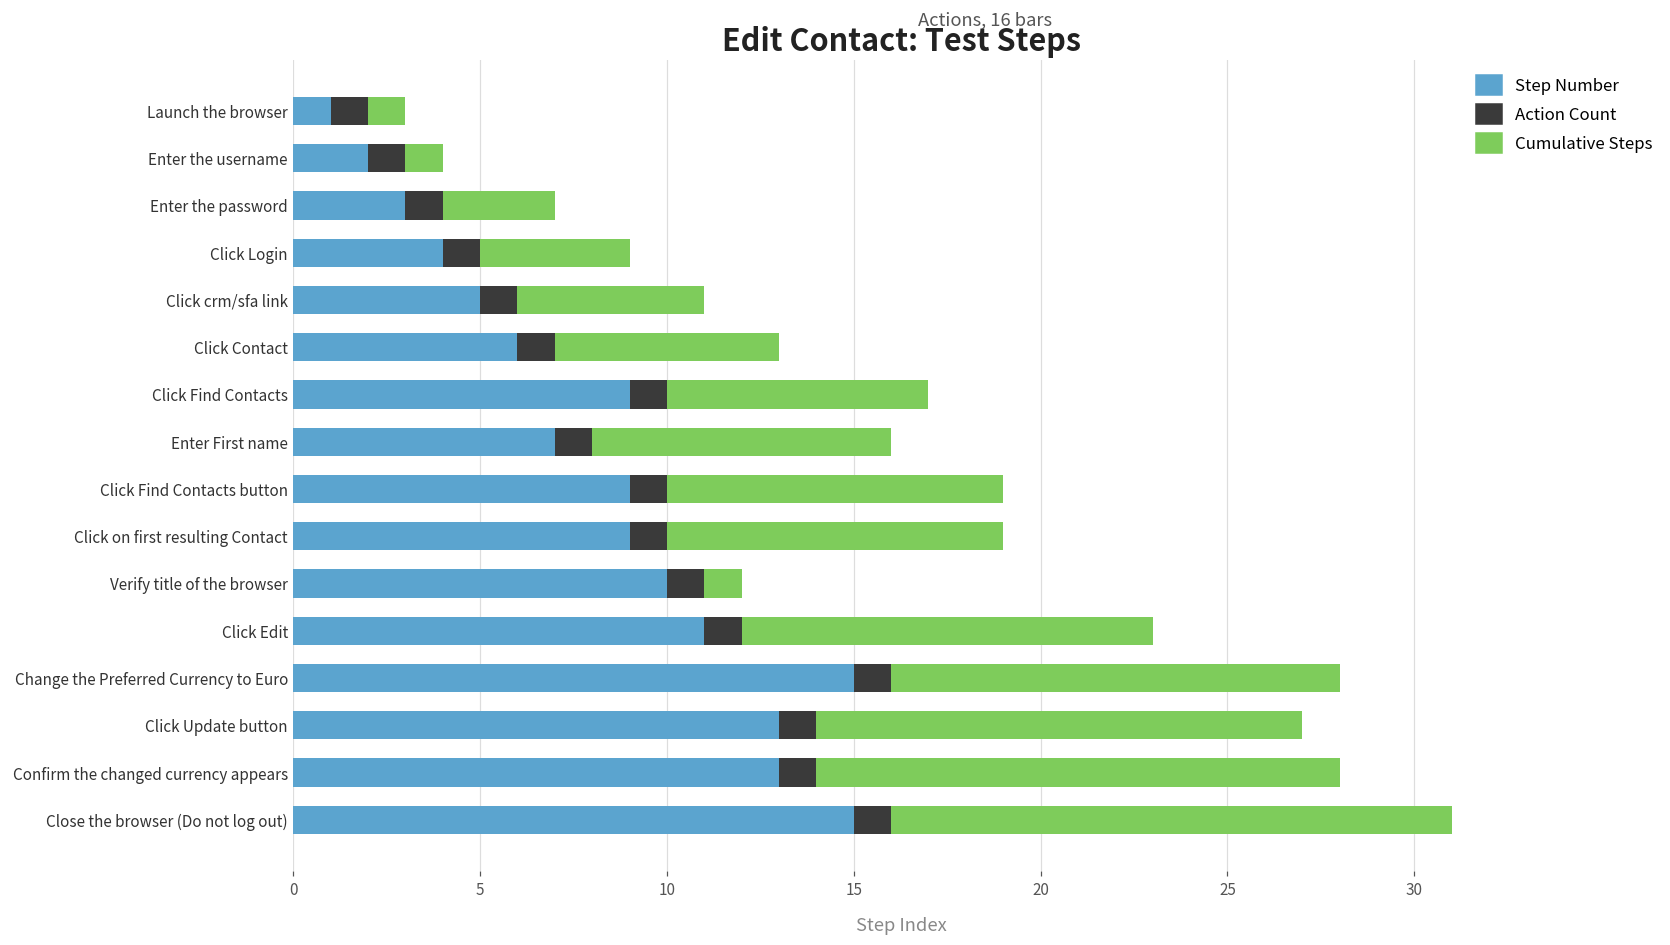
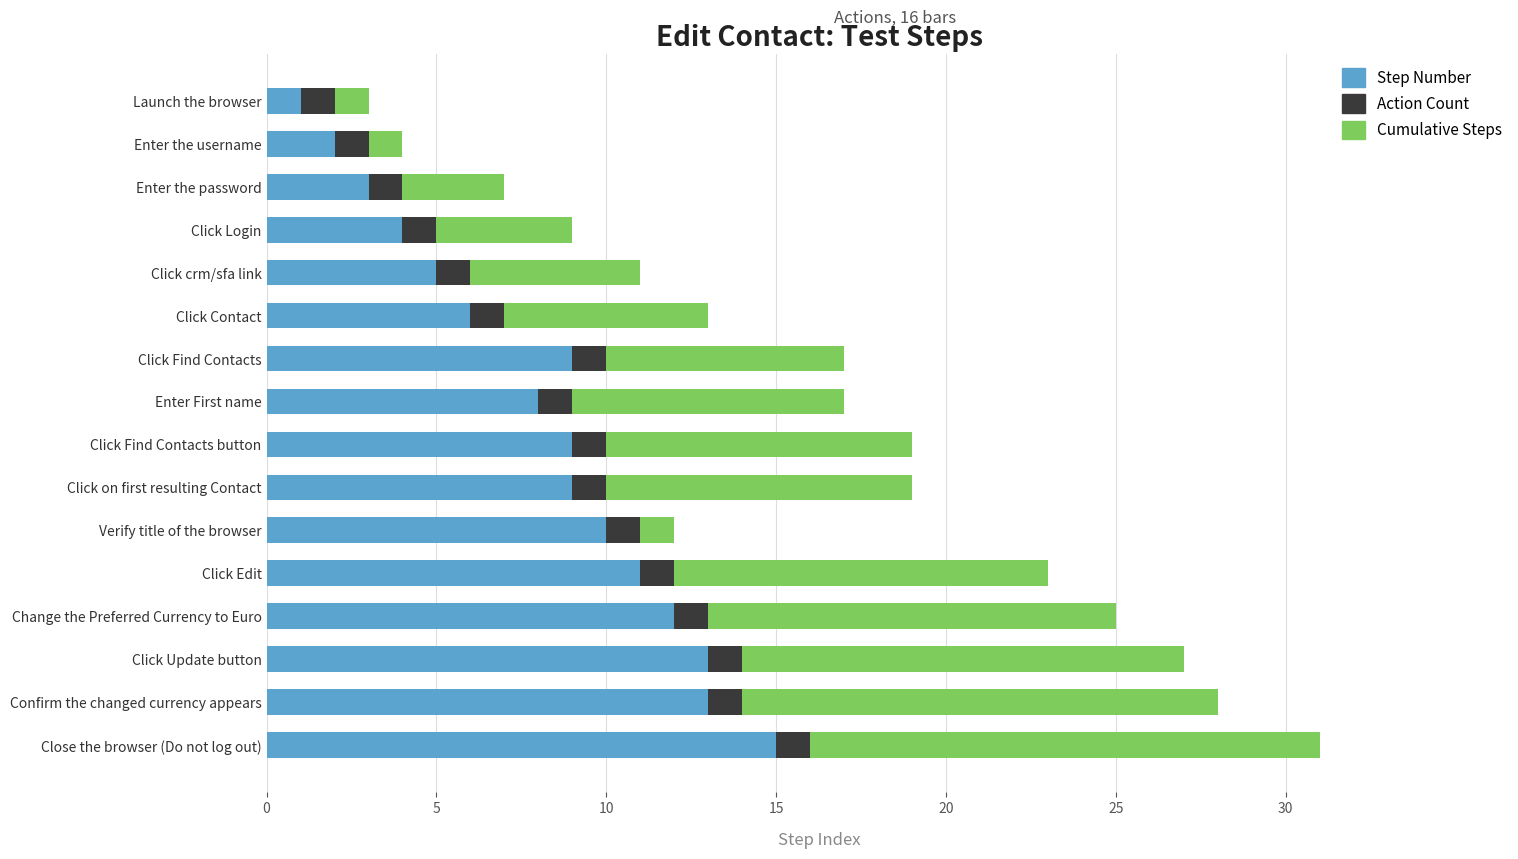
  {
    "Step Number": {
      "Launch the browser": 1,
      "Enter the username": 2,
      "Enter the password": 3,
      "Click Login": 4,
      "Click crm/sfa link": 5,
      "Click Contact": 6,
      "Click Find Contacts": 9,
-     "Enter First name": 7,
+     "Enter First name": 8,
      "Click Find Contacts button": 9,
      "Click on first resulting Contact": 9,
      "Verify title of the browser": 10,
      "Click Edit": 11,
-     "Change the Preferred Currency to Euro": 15,
+     "Change the Preferred Currency to Euro": 12,
      "Click Update button": 13,
      "Confirm the changed currency appears": 13,
      "Close the browser (Do not log out)": 15
    },
    "Action Count": {
      "Launch the browser": 1,
      "Enter the username": 1,
      "Enter the password": 1,
      "Click Login": 1,
      "Click crm/sfa link": 1,
      "Click Contact": 1,
      "Click Find Contacts": 1,
      "Enter First name": 1,
      "Click Find Contacts button": 1,
      "Click on first resulting Contact": 1,
      "Verify title of the browser": 1,
      "Click Edit": 1,
      "Change the Preferred Currency to Euro": 1,
      "Click Update button": 1,
      "Confirm the changed currency appears": 1,
      "Close the browser (Do not log out)": 1
    },
    "Cumulative Steps": {
      "Launch the browser": 1,
      "Enter the username": 1,
      "Enter the password": 3,
      "Click Login": 4,
      "Click crm/sfa link": 5,
      "Click Contact": 6,
      "Click Find Contacts": 7,
      "Enter First name": 8,
      "Click Find Contacts button": 9,
      "Click on first resulting Contact": 9,
      "Verify title of the browser": 1,
      "Click Edit": 11,
      "Change the Preferred Currency to Euro": 12,
      "Click Update button": 13,
      "Confirm the changed currency appears": 14,
      "Close the browser (Do not log out)": 15
    }
  }
